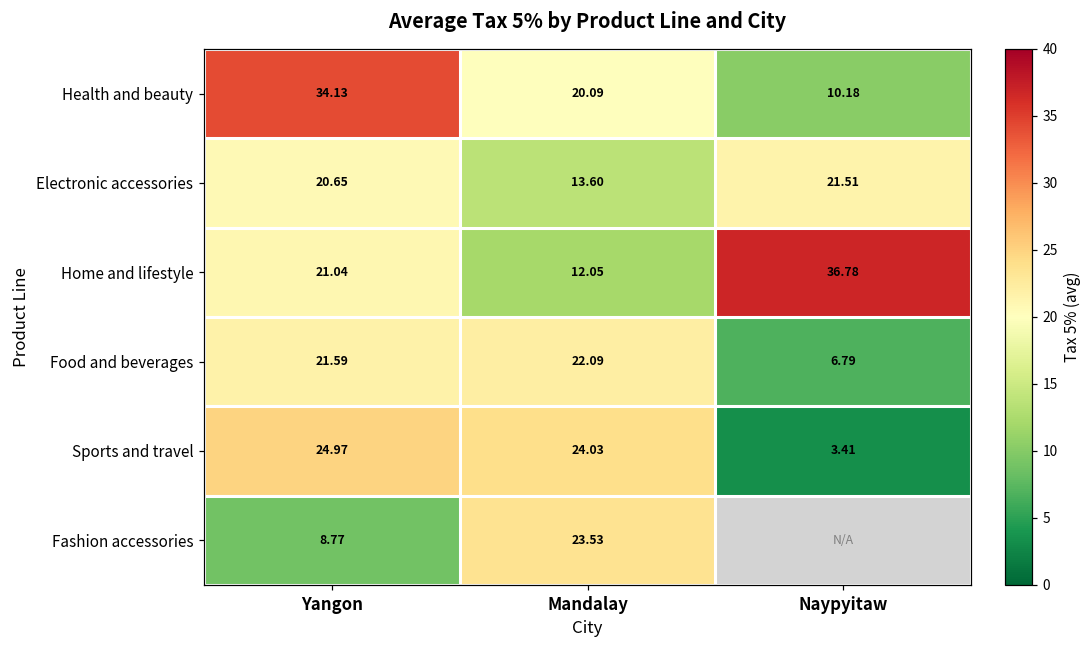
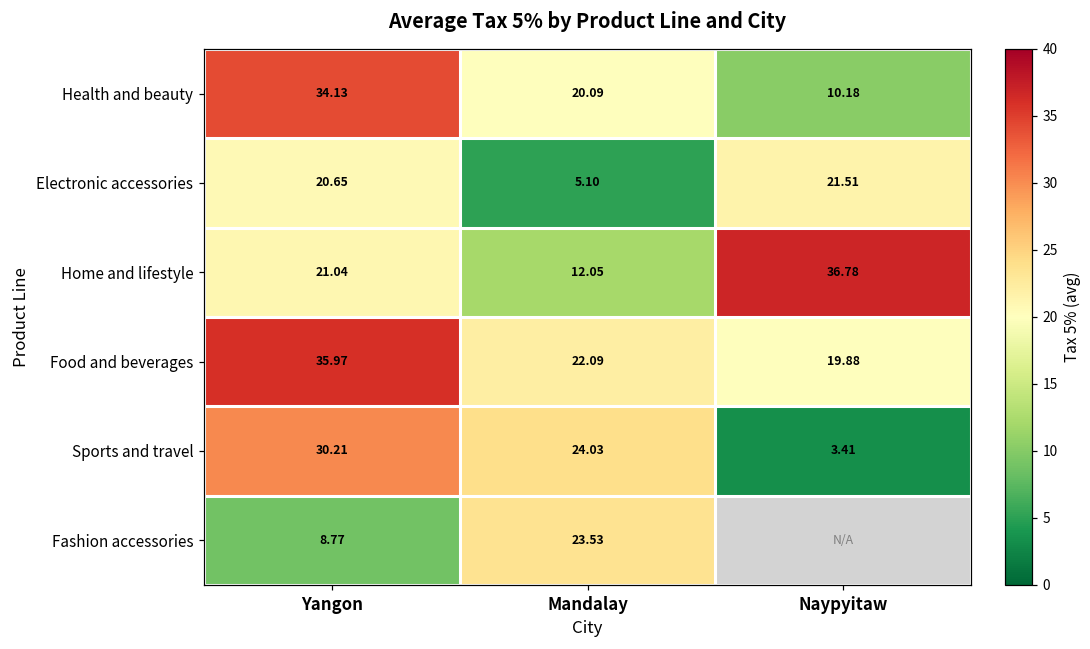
  {
    "Health and beauty": {
      "Yangon": 34.13,
      "Mandalay": 20.09,
      "Naypyitaw": 10.18
    },
    "Electronic accessories": {
      "Yangon": 20.65,
-     "Mandalay": 13.60,
+     "Mandalay": 5.10,
      "Naypyitaw": 21.51
    },
    "Home and lifestyle": {
      "Yangon": 21.04,
      "Mandalay": 12.05,
      "Naypyitaw": 36.78
    },
    "Food and beverages": {
-     "Yangon": 21.59,
+     "Yangon": 35.97,
      "Mandalay": 22.09,
-     "Naypyitaw": 6.79
+     "Naypyitaw": 19.88
    },
    "Sports and travel": {
-     "Yangon": 24.97,
+     "Yangon": 30.21,
      "Mandalay": 24.03,
      "Naypyitaw": 3.41
    },
    "Fashion accessories": {
      "Yangon": 8.77,
      "Mandalay": 23.53
    }
  }
